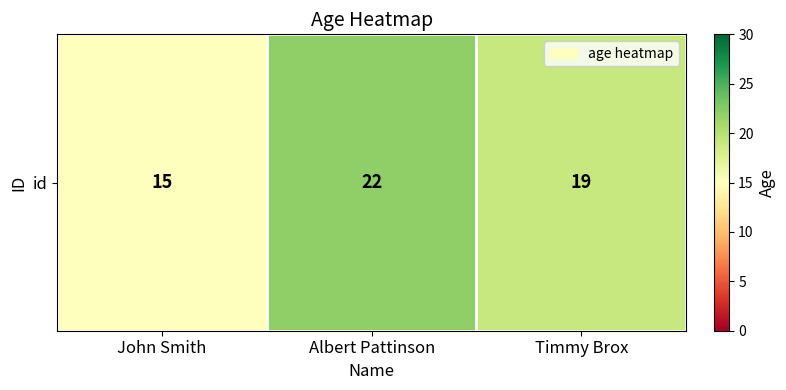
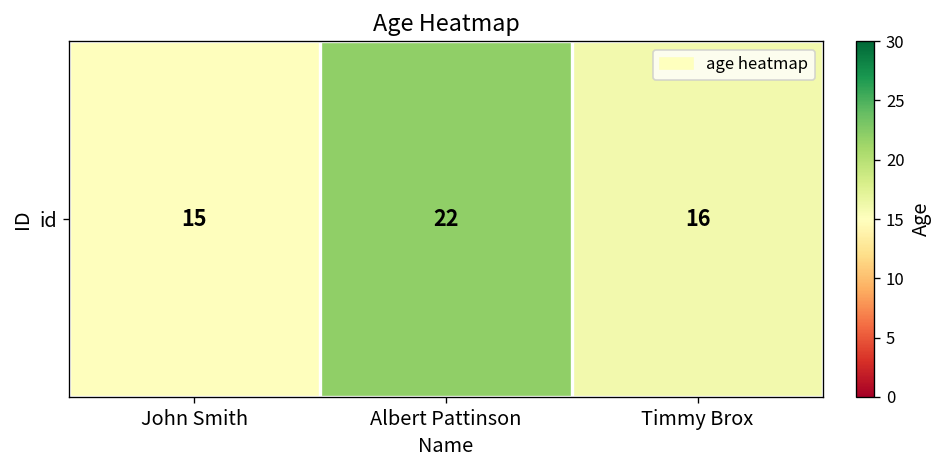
  {
    "id": {
      "John Smith": 15,
      "Albert Pattinson": 22,
-     "Timmy Brox": 19
+     "Timmy Brox": 16
    }
  }
